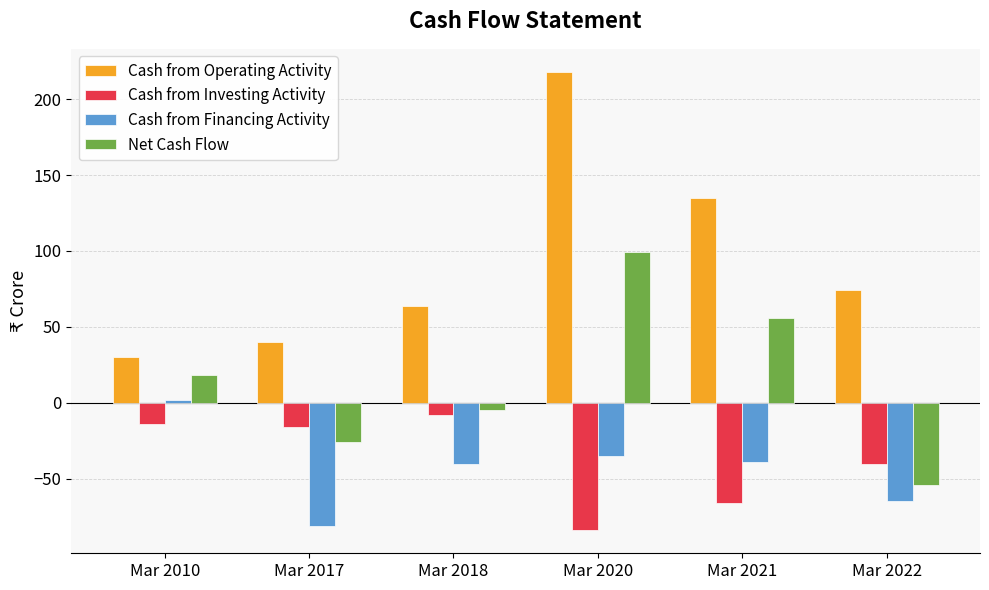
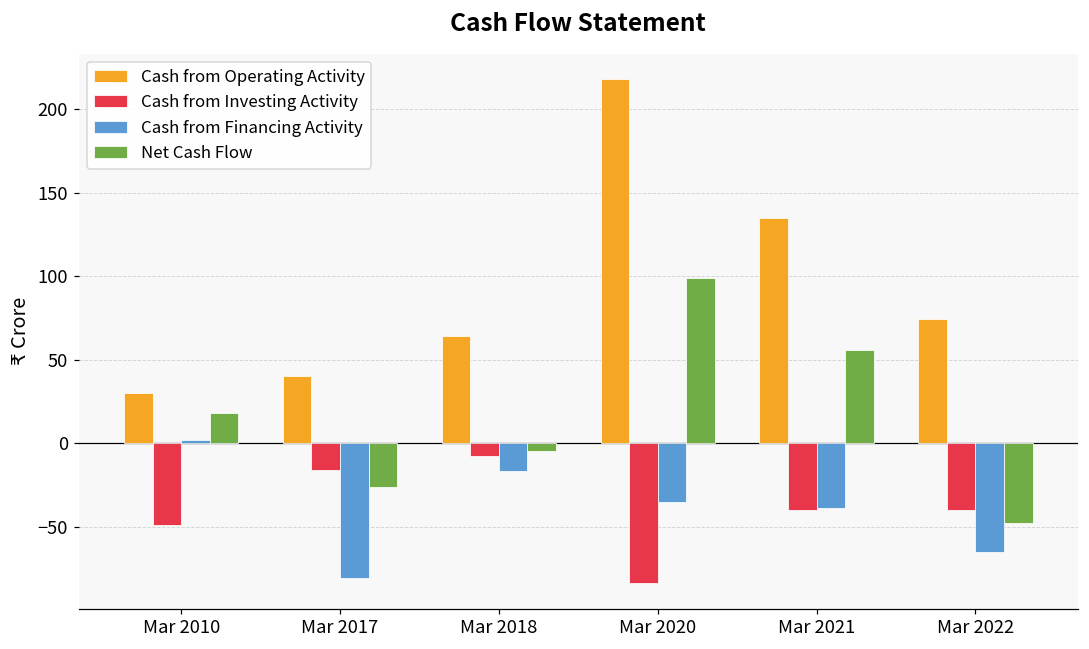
  {
    "Cash from Operating Activity": {
      "Mar 2010": 30,
      "Mar 2017": 40,
      "Mar 2018": 64,
      "Mar 2020": 218,
      "Mar 2021": 135,
      "Mar 2022": 74
    },
    "Cash from Investing Activity": {
-     "Mar 2010": -14,
+     "Mar 2010": -49,
      "Mar 2017": -16,
      "Mar 2018": -8,
      "Mar 2020": -84,
-     "Mar 2021": -66,
+     "Mar 2021": -40,
      "Mar 2022": -40
    },
    "Cash from Financing Activity": {
      "Mar 2010": 2,
      "Mar 2017": -81,
-     "Mar 2018": -40,
+     "Mar 2018": -17,
      "Mar 2020": -35,
      "Mar 2021": -39,
      "Mar 2022": -65
    },
    "Net Cash Flow": {
      "Mar 2010": 18,
      "Mar 2017": -26,
      "Mar 2018": -5,
      "Mar 2020": 99,
      "Mar 2021": 56,
-     "Mar 2022": -54
+     "Mar 2022": -48
    }
  }
